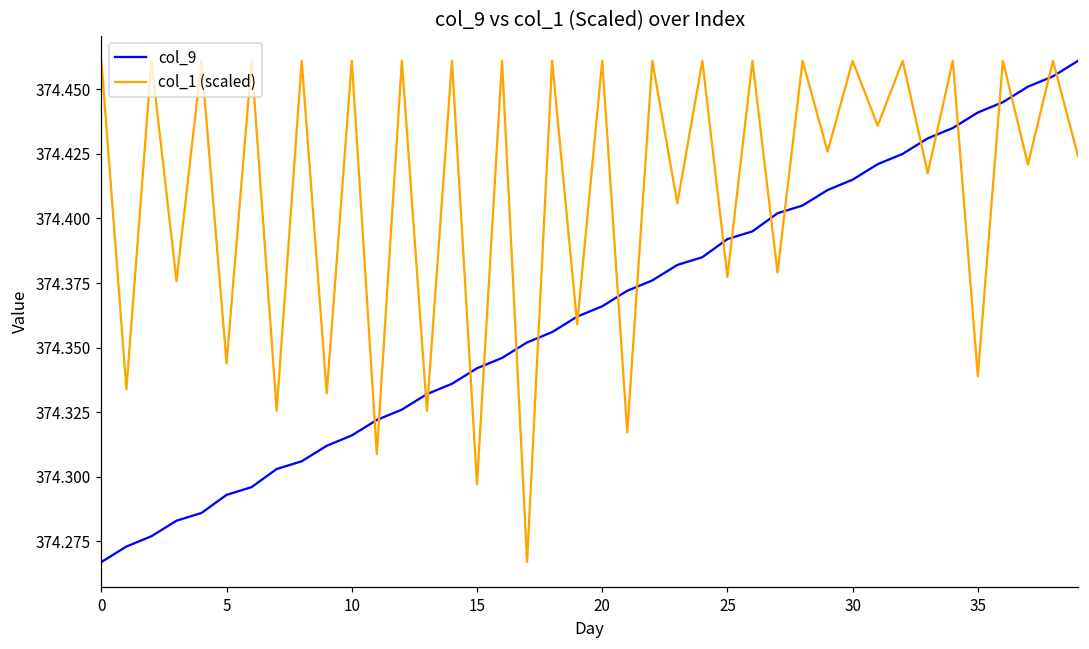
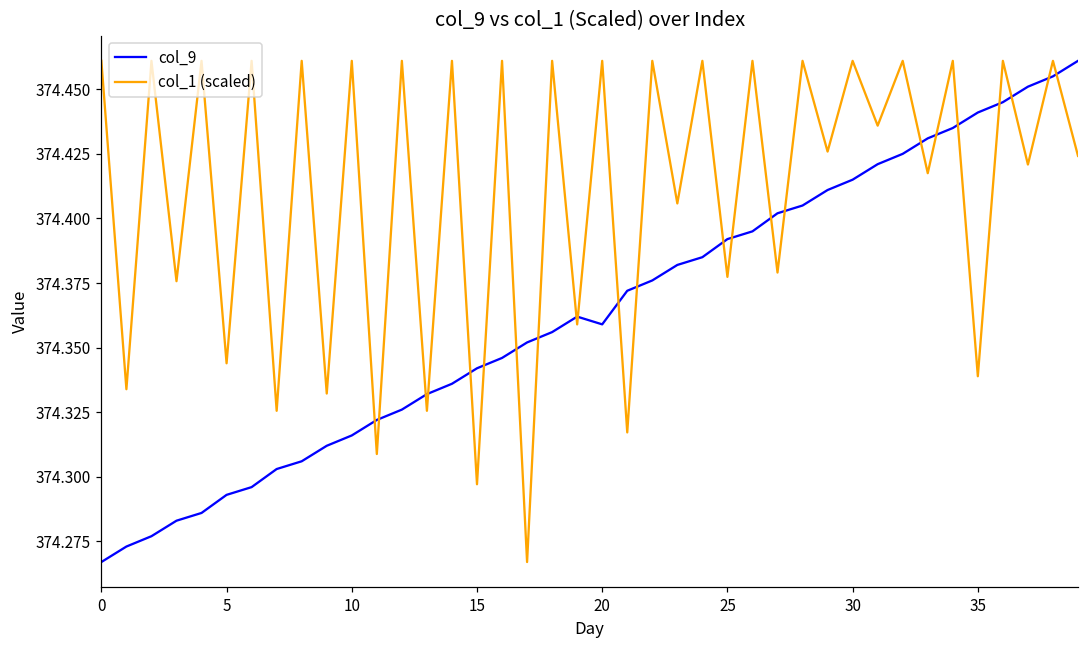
  {
    "col_9": {
      "0": 374.267,
      "5": 374.293,
      "10": 374.316,
      "15": 374.342,
-     "20": 374.366,
+     "20": 374.359,
      "25": 374.392,
      "30": 374.415,
      "35": 374.441
    },
    "col_1 (scaled)": {
      "0": 374.461,
      "5": 374.344,
      "10": 374.461,
      "15": 374.297,
      "20": 374.461,
      "25": 374.377,
      "30": 374.461,
      "35": 374.339
    }
  }
